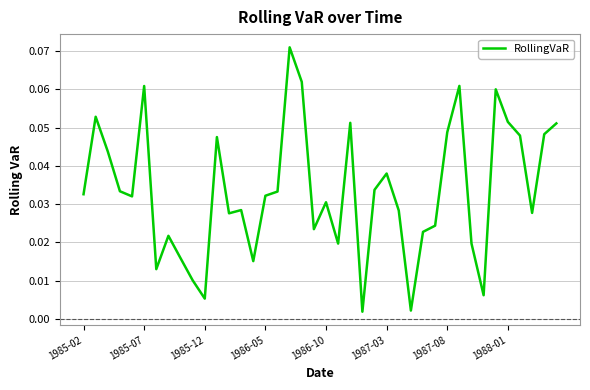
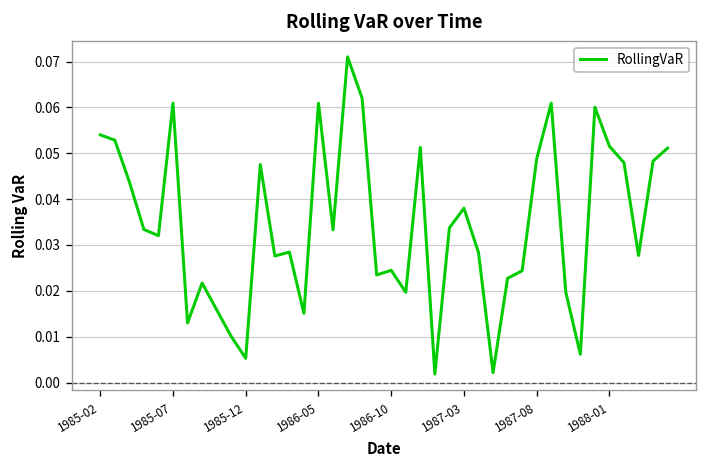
  {
-   "1985-02": 0.033,
+   "1985-02": 0.054,
    "1985-07": 0.061,
    "1985-12": 0.005,
-   "1986-05": 0.032,
-   "1986-10": 0.030,
+   "1986-05": 0.061,
+   "1986-10": 0.024,
    "1987-03": 0.038,
    "1987-08": 0.049,
    "1988-01": 0.052
  }
